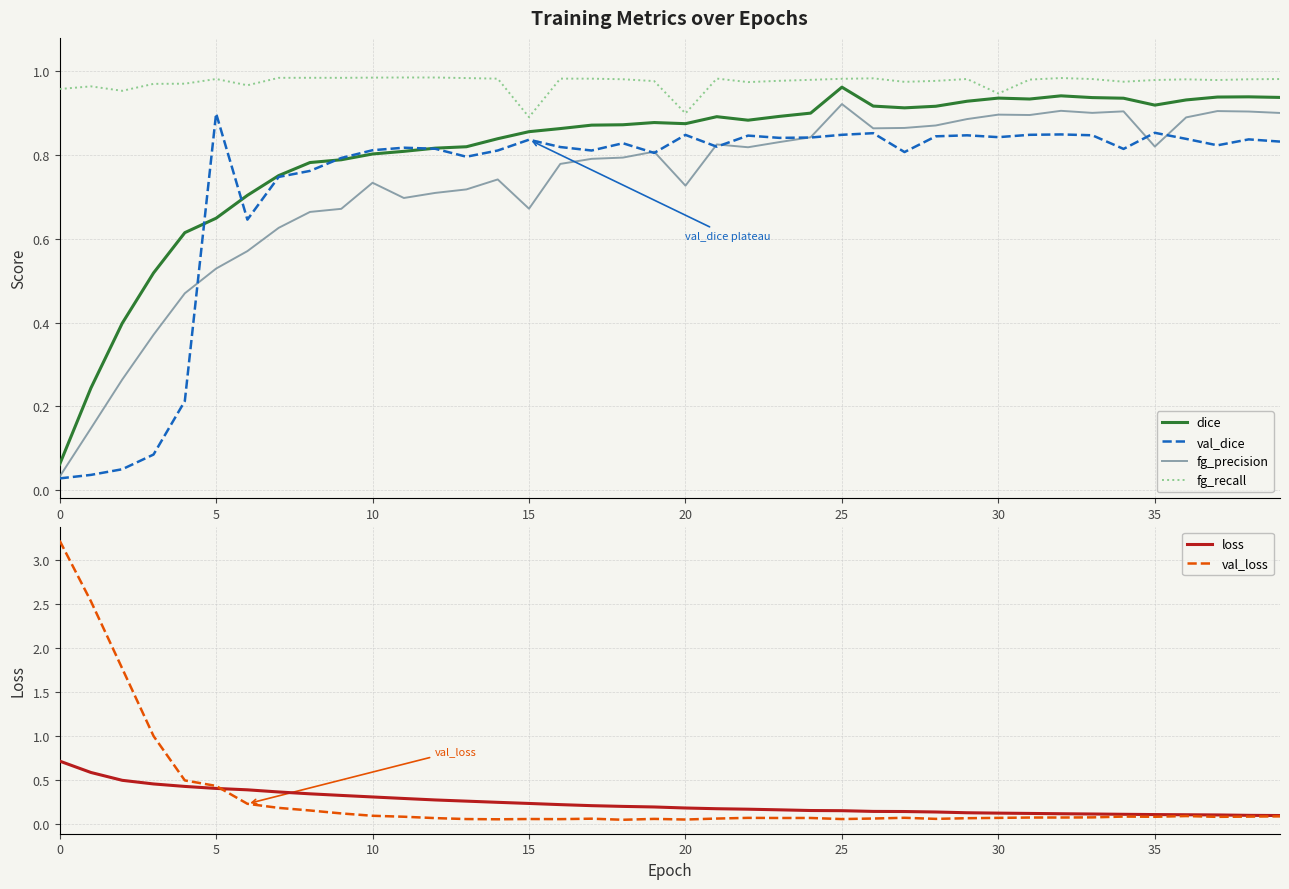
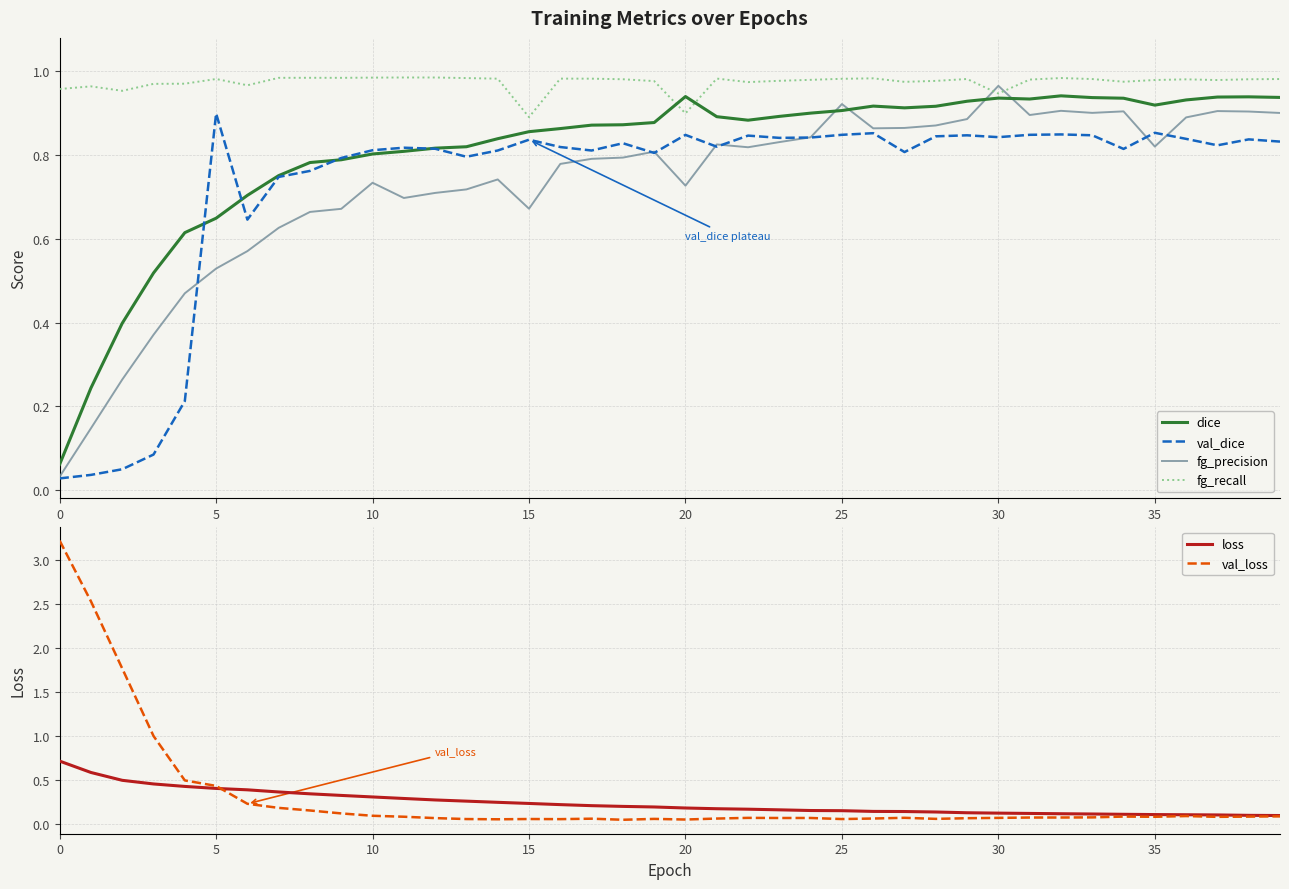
  {
    "Training Metrics over Epochs": {
      "dice": {
        "0": 0.06,
        "5": 0.65,
        "10": 0.80,
        "15": 0.86,
-       "20": 0.88,
-       "25": 0.96,
+       "20": 0.94,
+       "25": 0.91,
        "30": 0.94,
        "35": 0.92
      },
      "val_dice": {
        "5": 0.90,
        "10": 0.81,
        "15": 0.84,
        "20": 0.85,
        "25": 0.85,
        "30": 0.84,
        "35": 0.85
      },
      "fg_precision": {
        "5": 0.53,
        "10": 0.73,
        "15": 0.67,
        "20": 0.73,
        "25": 0.92,
-       "30": 0.90,
+       "30": 0.97,
        "35": 0.82
      },
      "fg_recall": {
        "0": 0.96,
        "5": 0.98,
        "10": 0.99,
        "15": 0.89,
        "20": 0.90,
        "25": 0.98,
        "30": 0.95,
        "35": 0.98
      }
    }
  }
